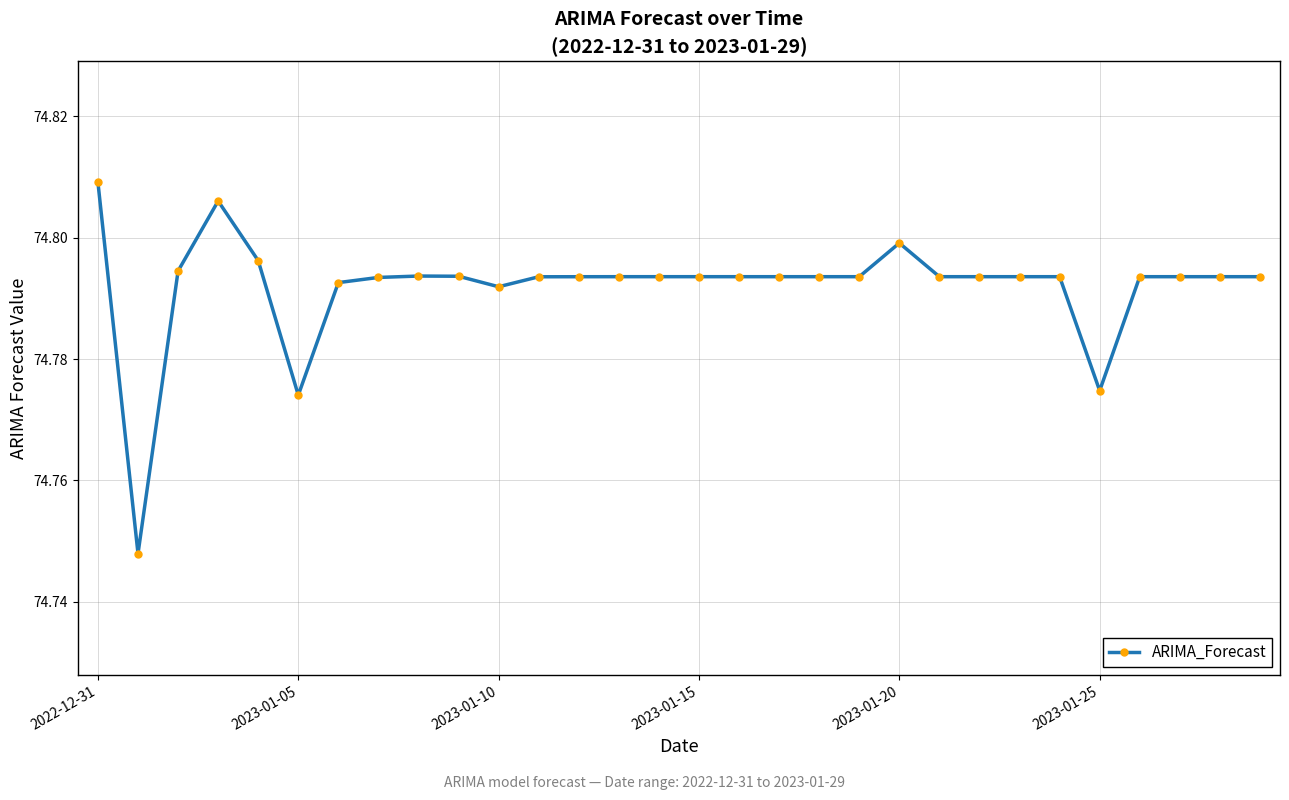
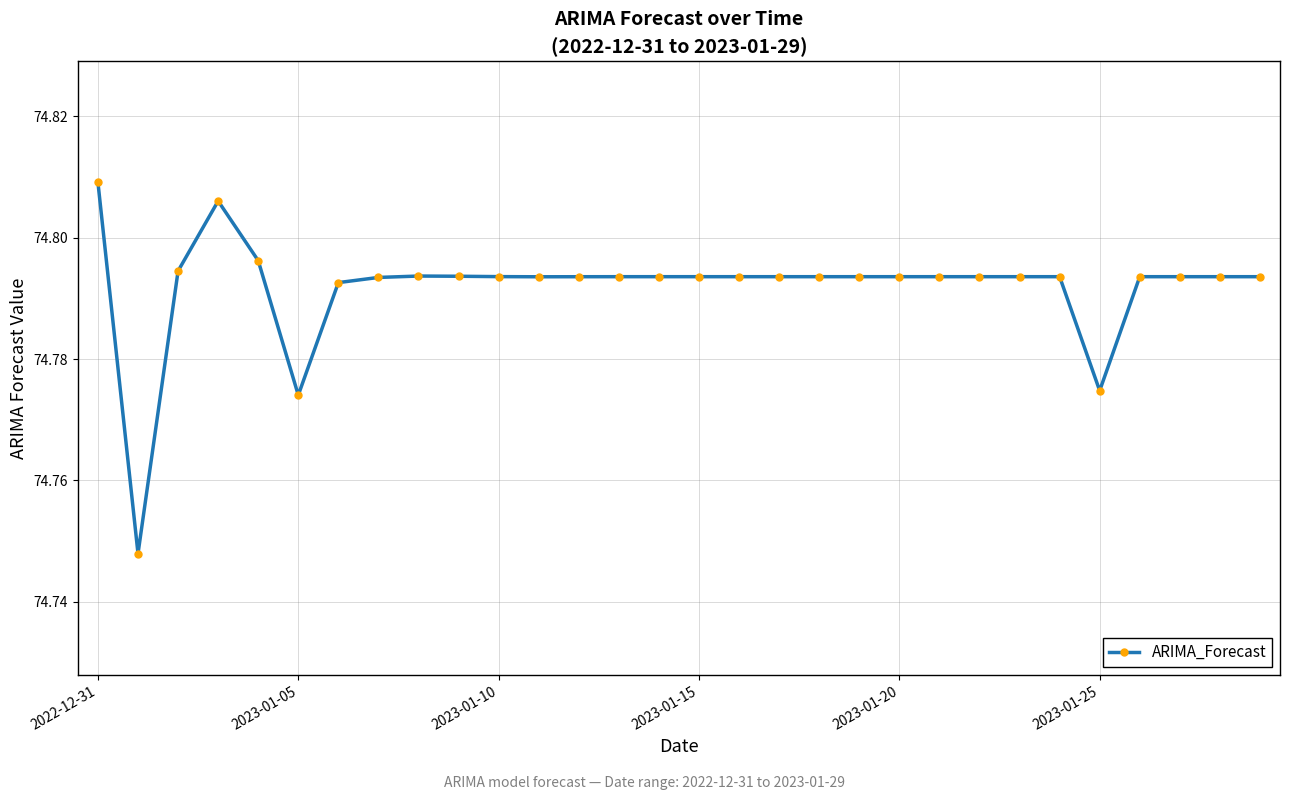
  {
    "2022-12-31": 74.809,
    "2023-01-05": 74.774,
-   "2023-01-10": 74.792,
+   "2023-01-10": 74.794,
    "2023-01-15": 74.794,
-   "2023-01-20": 74.799,
+   "2023-01-20": 74.794,
    "2023-01-25": 74.775
  }
